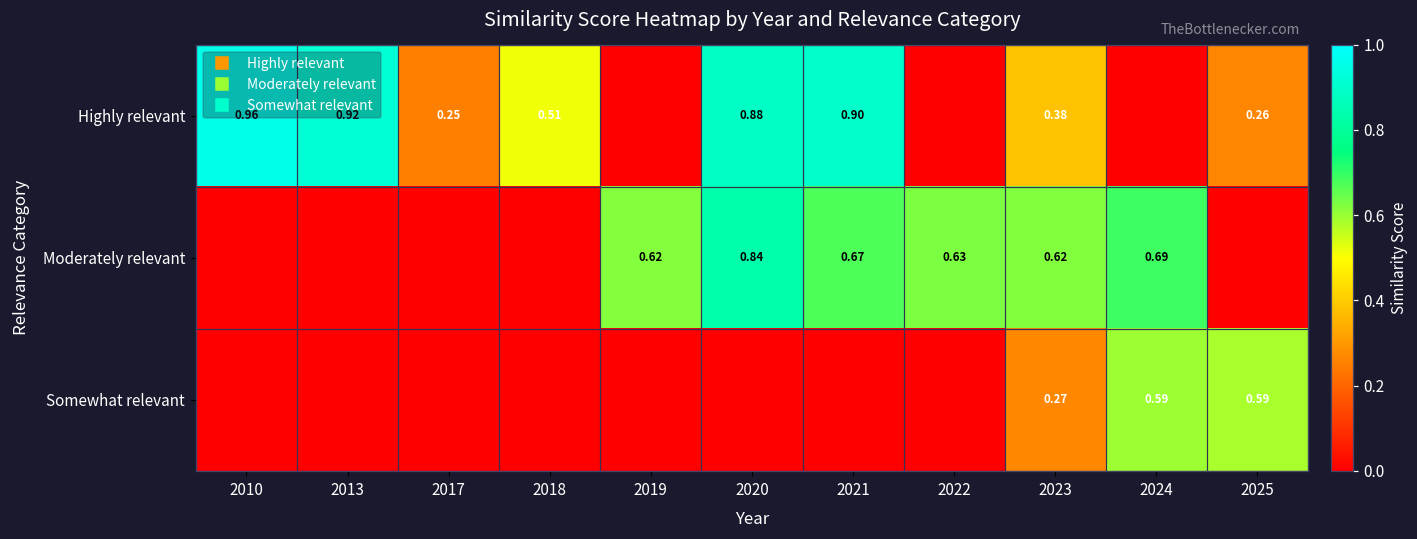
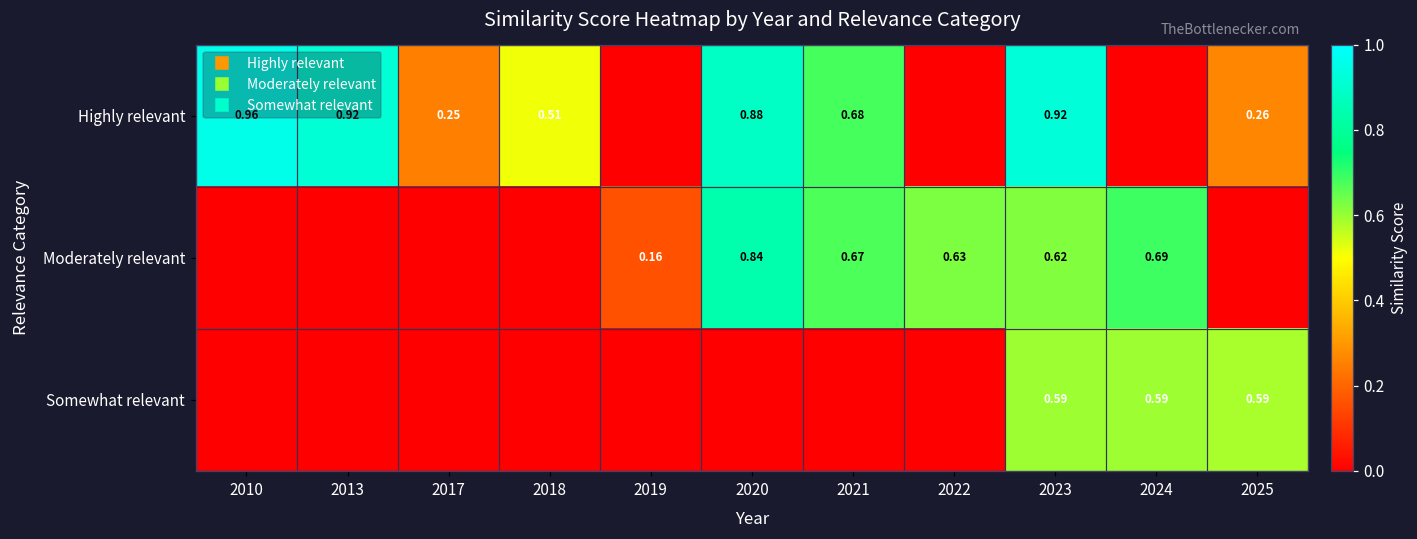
  {
    "Highly relevant": {
      "2017": 0.25,
      "2018": 0.51,
      "2020": 0.88,
-     "2021": 0.90,
-     "2023": 0.38,
+     "2021": 0.68,
+     "2023": 0.92,
      "2025": 0.26
    },
    "Moderately relevant": {
-     "2019": 0.62,
+     "2019": 0.16,
      "2020": 0.84,
      "2021": 0.67,
      "2022": 0.63,
      "2023": 0.62,
      "2024": 0.69
    },
    "Somewhat relevant": {
-     "2023": 0.27,
+     "2023": 0.59,
      "2024": 0.59,
      "2025": 0.59
    }
  }
